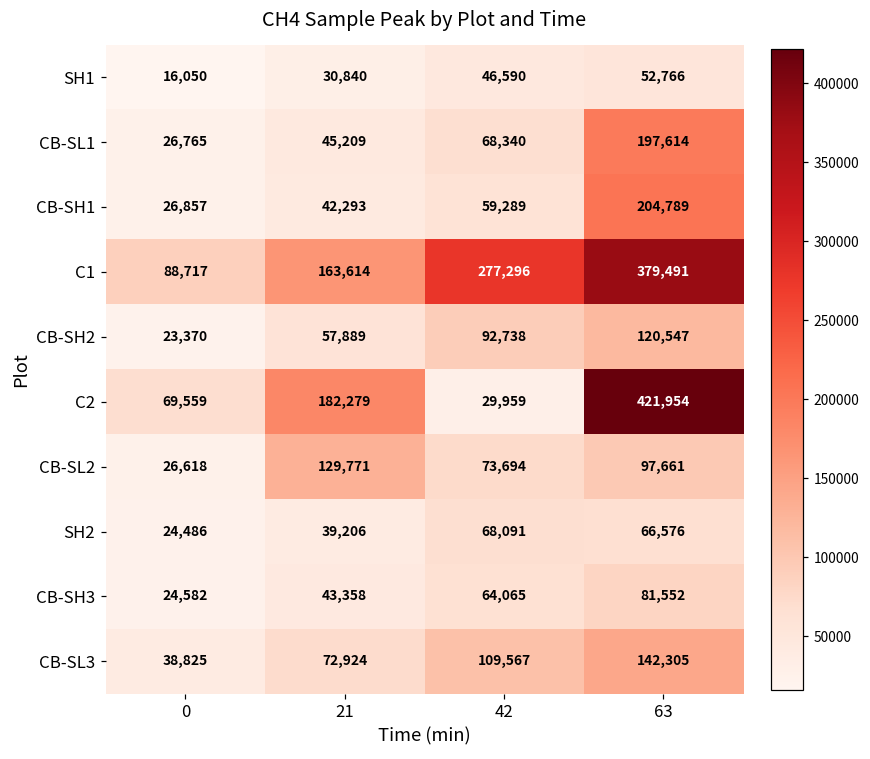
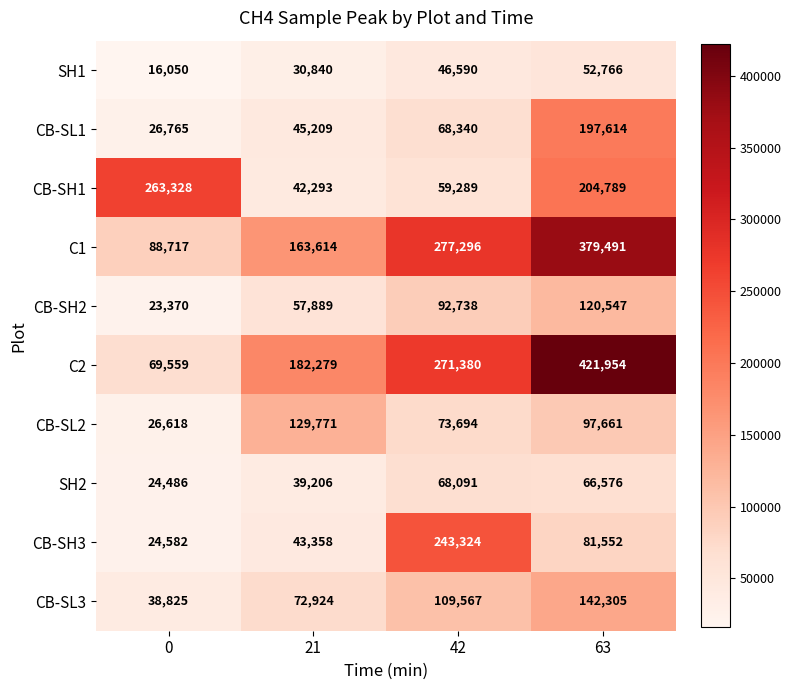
  {
    "SH1": {
      "0": "16,050",
      "21": "30,840",
      "42": "46,590",
      "63": "52,766"
    },
    "CB-SL1": {
      "0": "26,765",
      "21": "45,209",
      "42": "68,340",
      "63": "197,614"
    },
    "CB-SH1": {
-     "0": "26,857",
+     "0": "263,328",
      "21": "42,293",
      "42": "59,289",
      "63": "204,789"
    },
    "C1": {
      "0": "88,717",
      "21": "163,614",
      "42": "277,296",
      "63": "379,491"
    },
    "CB-SH2": {
      "0": "23,370",
      "21": "57,889",
      "42": "92,738",
      "63": "120,547"
    },
    "C2": {
      "0": "69,559",
      "21": "182,279",
-     "42": "29,959",
+     "42": "271,380",
      "63": "421,954"
    },
    "CB-SL2": {
      "0": "26,618",
      "21": "129,771",
      "42": "73,694",
      "63": "97,661"
    },
    "SH2": {
      "0": "24,486",
      "21": "39,206",
      "42": "68,091",
      "63": "66,576"
    },
    "CB-SH3": {
      "0": "24,582",
      "21": "43,358",
-     "42": "64,065",
+     "42": "243,324",
      "63": "81,552"
    },
    "CB-SL3": {
      "0": "38,825",
      "21": "72,924",
      "42": "109,567",
      "63": "142,305"
    }
  }
